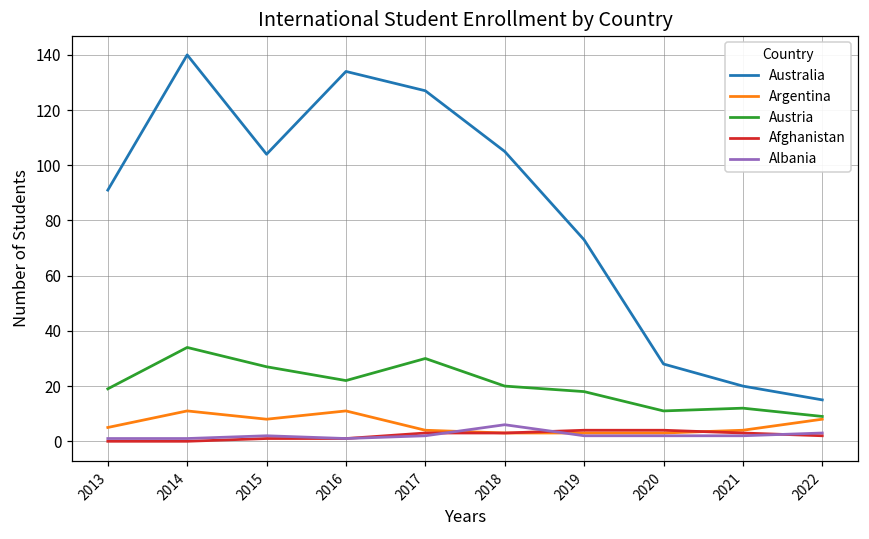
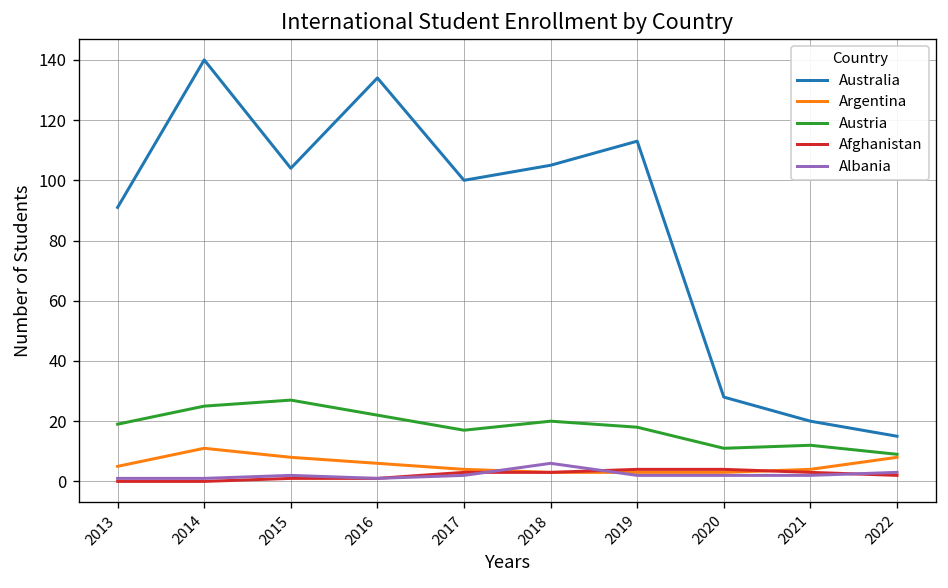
  {
    "Australia": {
      "2013": 91,
      "2014": 140,
      "2015": 104,
      "2016": 134,
-     "2017": 127,
+     "2017": 100,
      "2018": 105,
-     "2019": 73,
+     "2019": 113,
      "2020": 28,
      "2021": 20,
      "2022": 15
    },
    "Argentina": {
      "2013": 5,
      "2014": 11,
      "2015": 8,
-     "2016": 11
+     "2016": 6
    },
    "Austria": {
      "2013": 19,
-     "2014": 34,
+     "2014": 25,
      "2015": 27,
      "2016": 22,
-     "2017": 30,
+     "2017": 17,
      "2018": 20,
      "2019": 18,
      "2020": 11,
      "2021": 12
    },
    "Afghanistan": {
      "2015": 1
    },
    "Albania": {
      "2015": 2,
      "2018": 6
    }
  }
